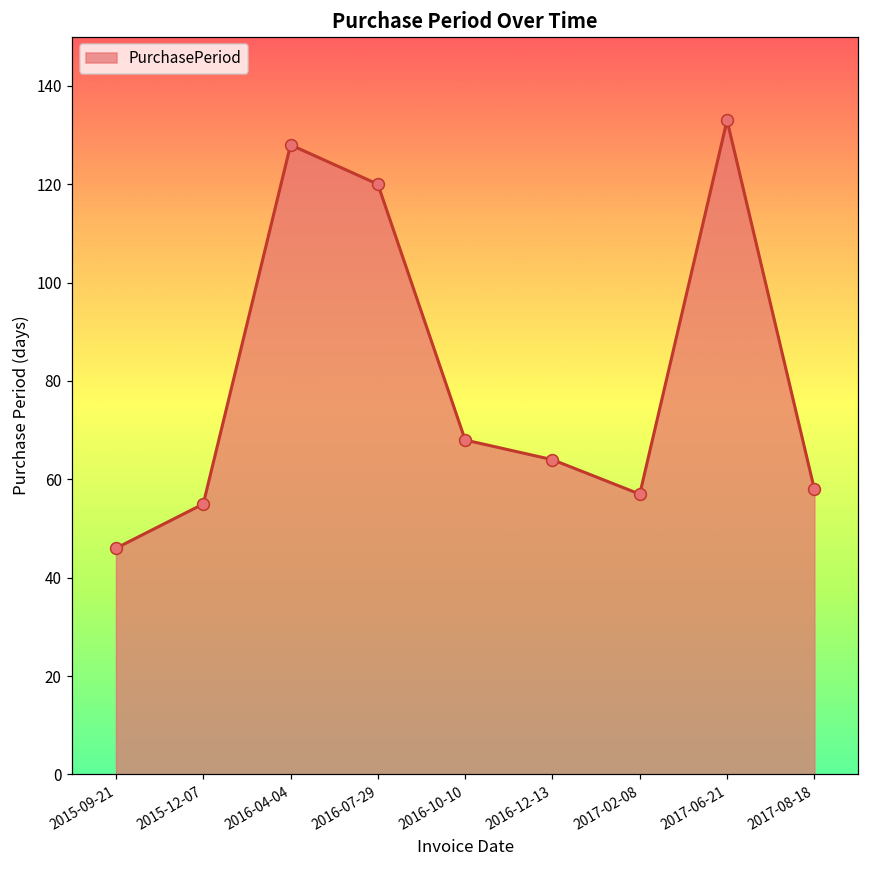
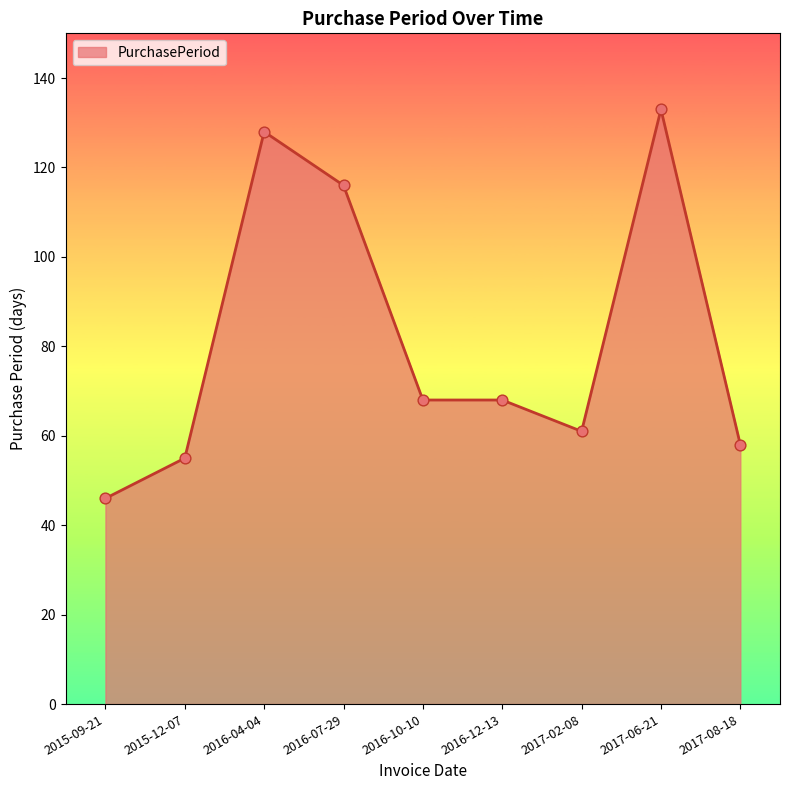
  {
    "2015-09-21": 46,
    "2015-12-07": 55,
    "2016-04-04": 128,
-   "2016-07-29": 120,
+   "2016-07-29": 116,
    "2016-10-10": 68,
-   "2016-12-13": 64,
-   "2017-02-08": 57,
+   "2016-12-13": 68,
+   "2017-02-08": 61,
    "2017-06-21": 133,
    "2017-08-18": 58
  }
